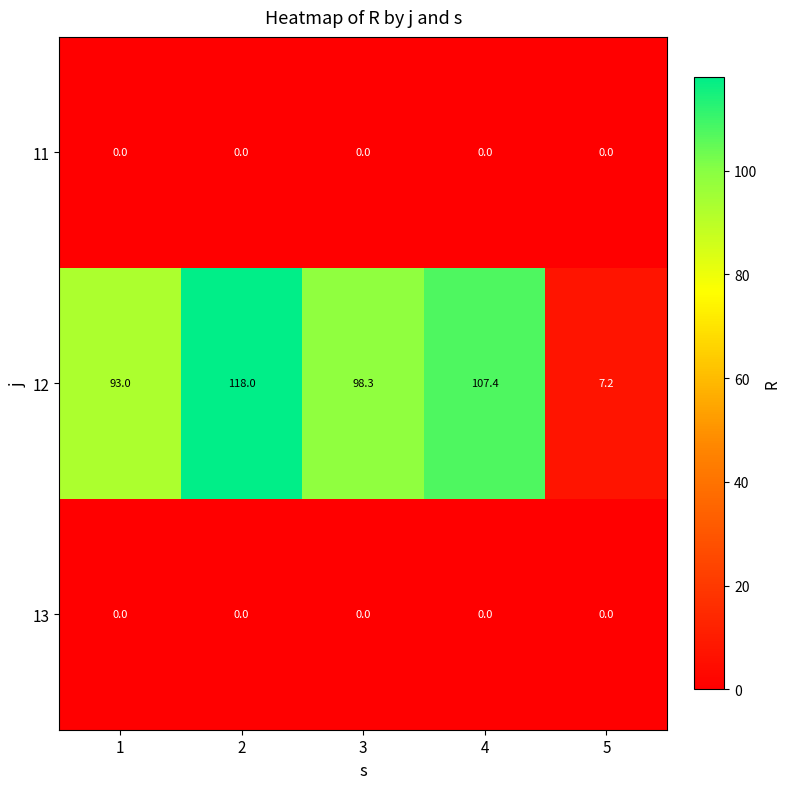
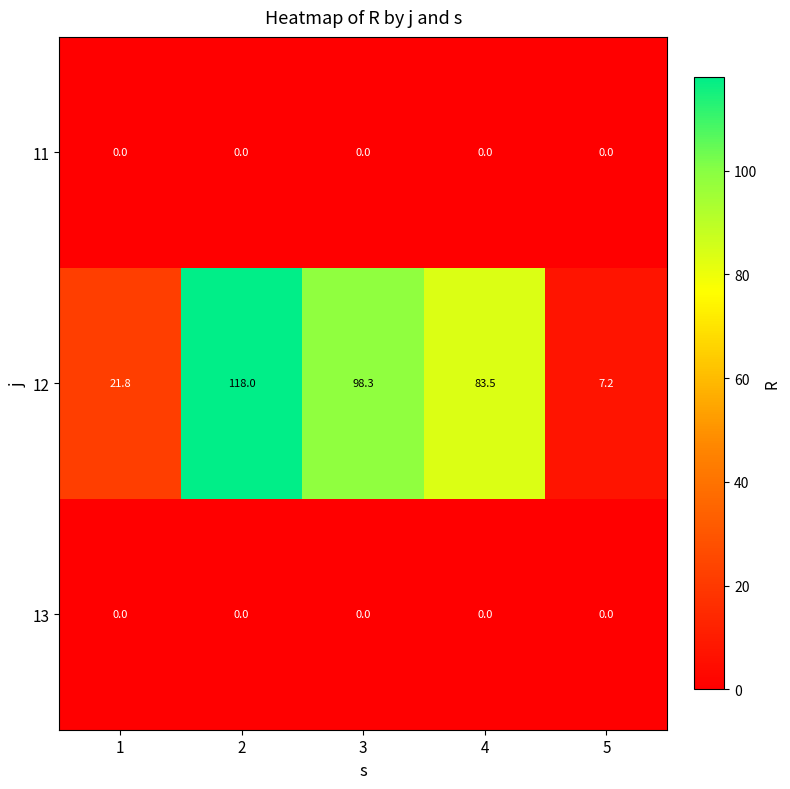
  {
    "11": {
      "1": 0.0,
      "2": 0.0,
      "3": 0.0,
      "4": 0.0,
      "5": 0.0
    },
    "12": {
-     "1": 93.0,
+     "1": 21.8,
      "2": 118.0,
      "3": 98.3,
-     "4": 107.4,
+     "4": 83.5,
      "5": 7.2
    },
    "13": {
      "1": 0.0,
      "2": 0.0,
      "3": 0.0,
      "4": 0.0,
      "5": 0.0
    }
  }
